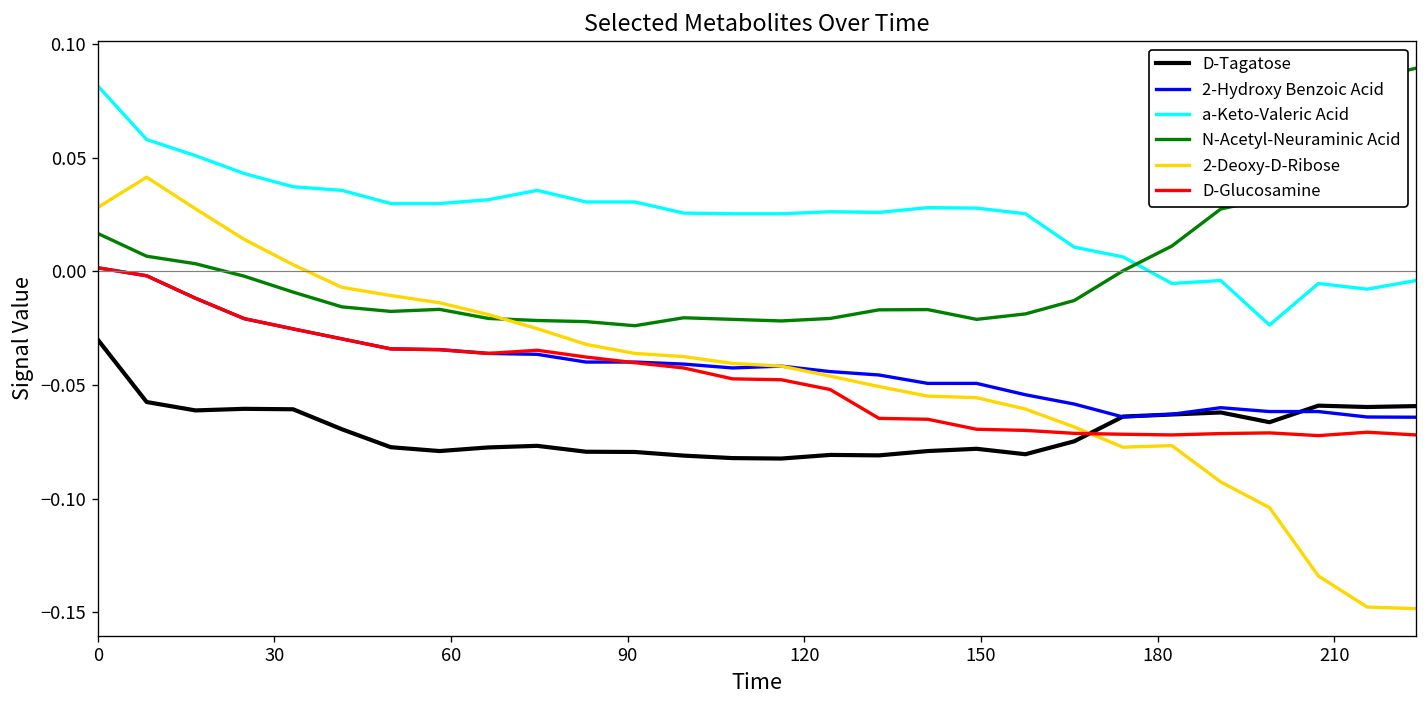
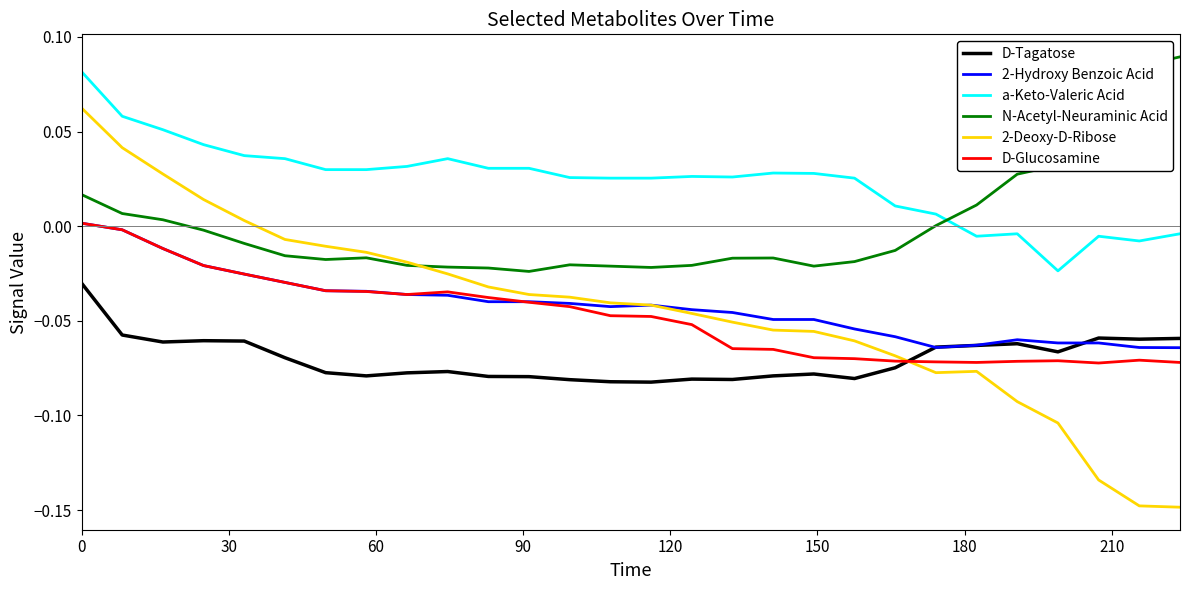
  {
    "D-Tagatose": {
      "0": -0.030
    },
    "a-Keto-Valeric Acid": {
      "0": 0.082
    },
    "N-Acetyl-Neuraminic Acid": {
      "0": 0.017
    },
    "2-Deoxy-D-Ribose": {
-     "0": 0.028
+     "0": 0.063
    }
  }
